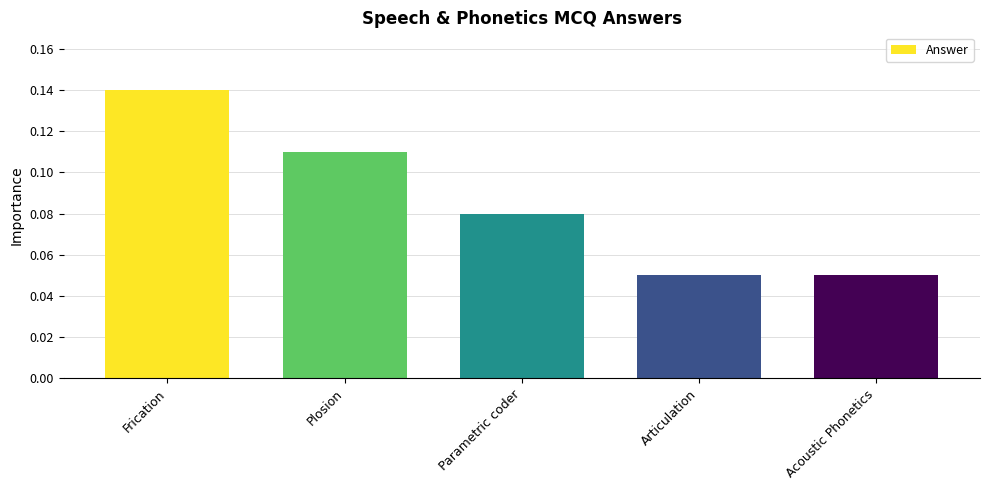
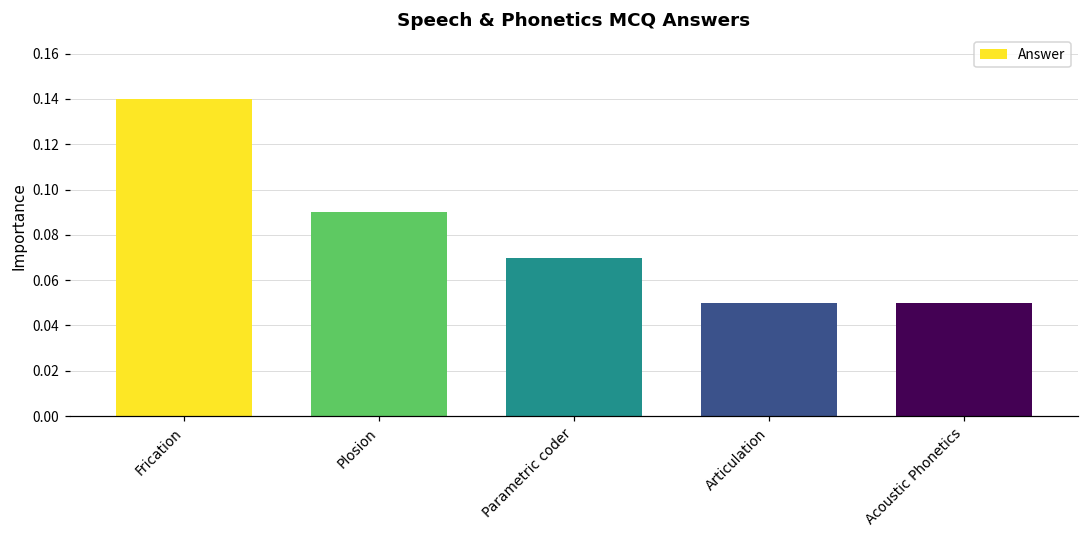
  {
    "Frication": 0.14,
-   "Plosion": 0.11,
-   "Parametric coder": 0.08,
+   "Plosion": 0.09,
+   "Parametric coder": 0.07,
    "Articulation": 0.05,
    "Acoustic Phonetics": 0.05
  }
